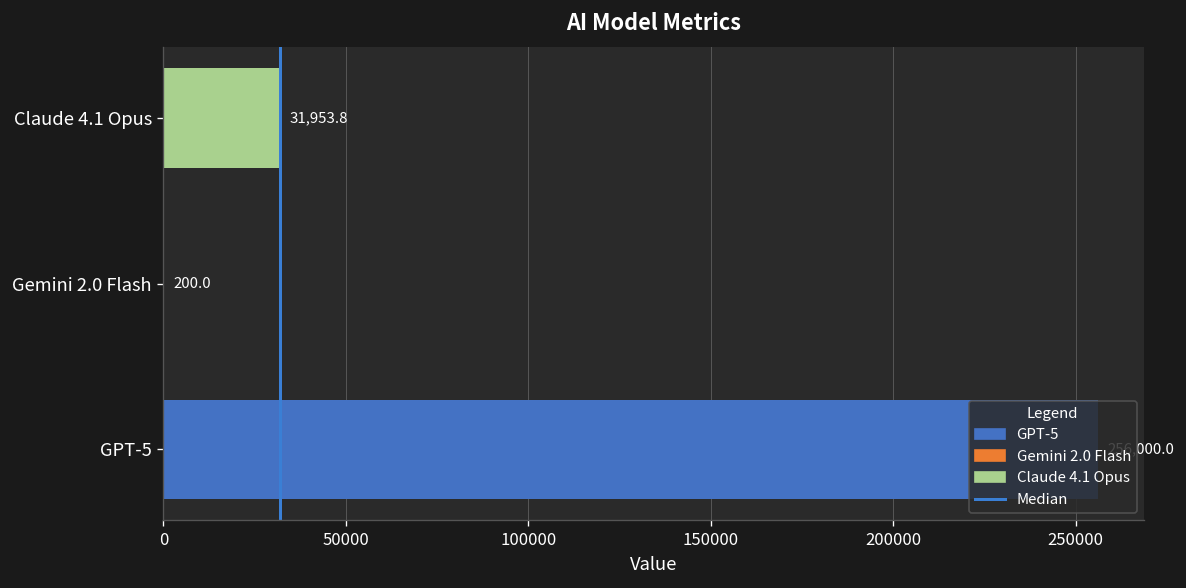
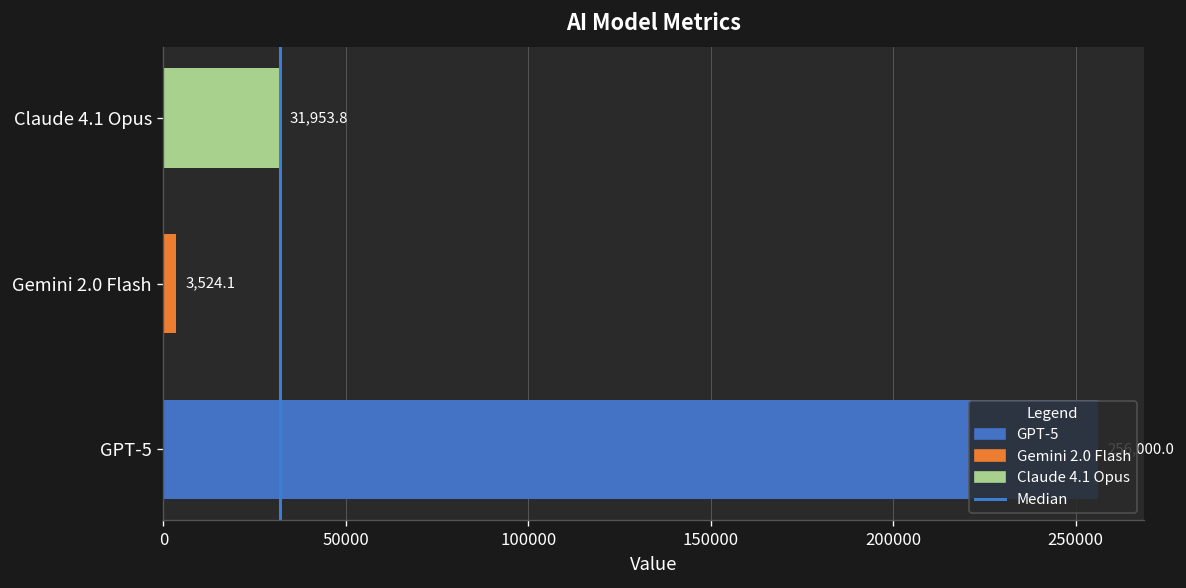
  {
    "Claude 4.1 Opus": "31,953.8",
-   "Gemini 2.0 Flash": "200.0"
+   "Gemini 2.0 Flash": "3,524.1"
  }
